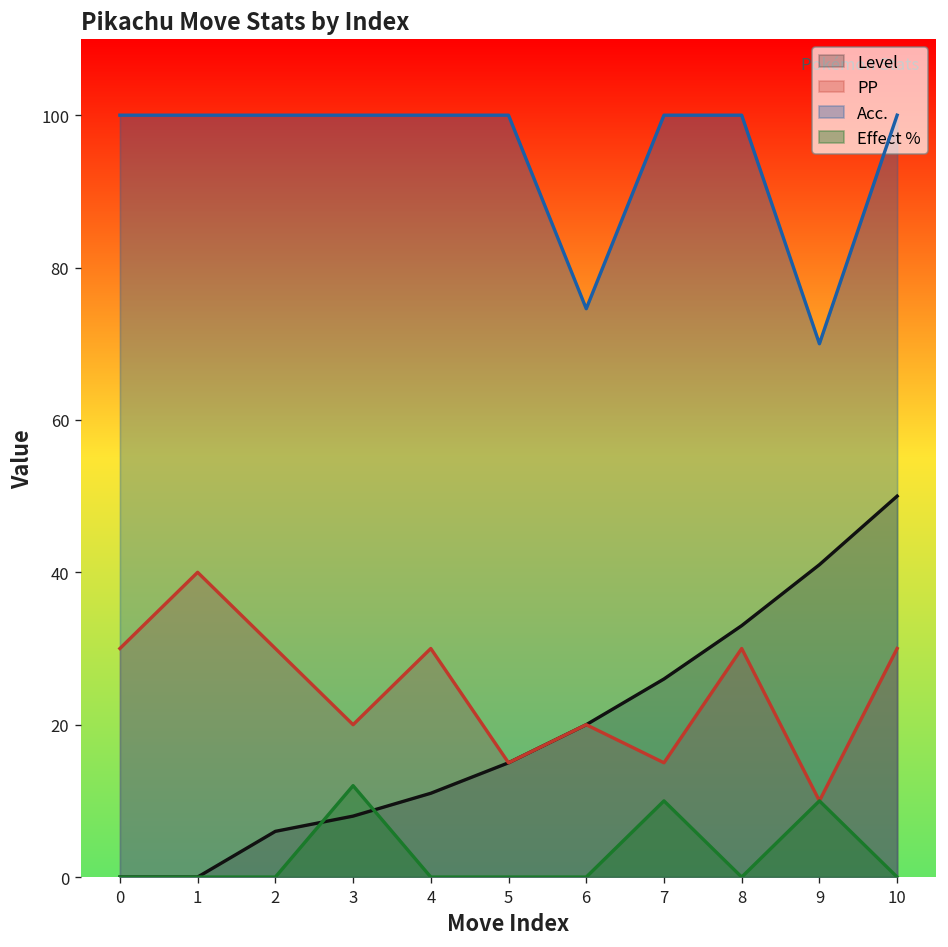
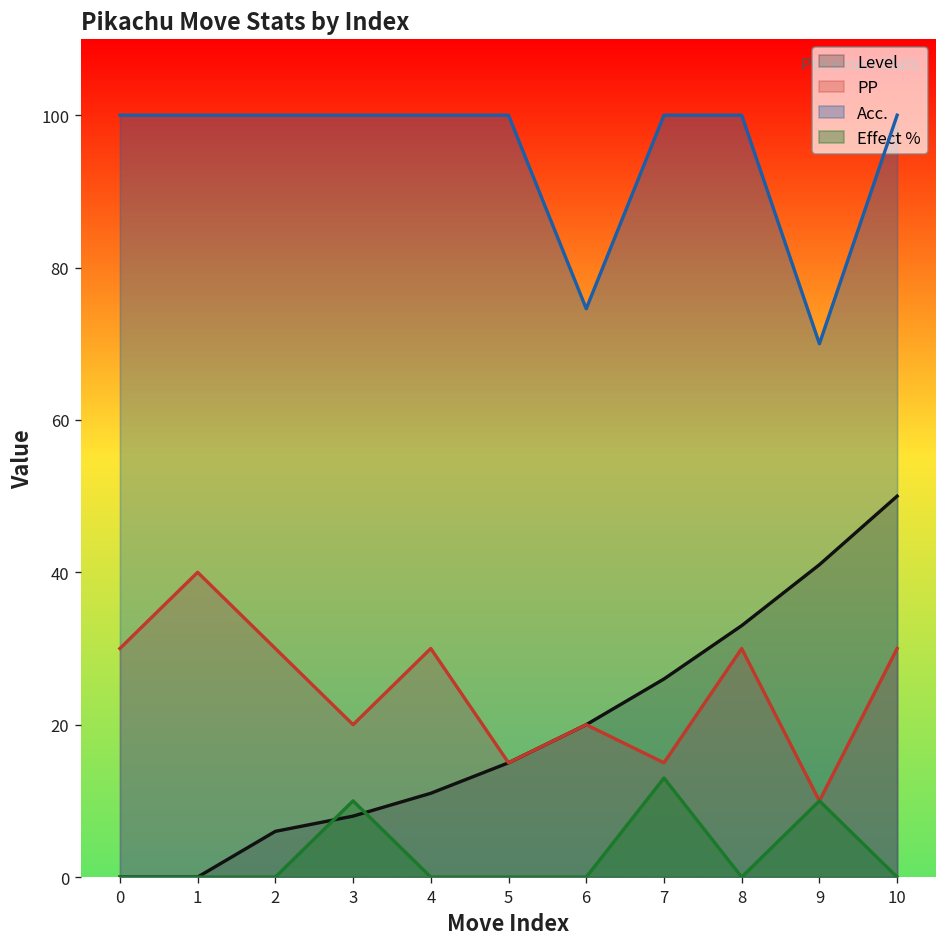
  {
    "Effect %": {
      "2": 0,
-     "3": 12,
+     "3": 10,
      "4": 0,
      "5": 0,
      "6": 0,
-     "7": 10,
+     "7": 13,
      "8": 0,
      "10": 0
    }
  }
